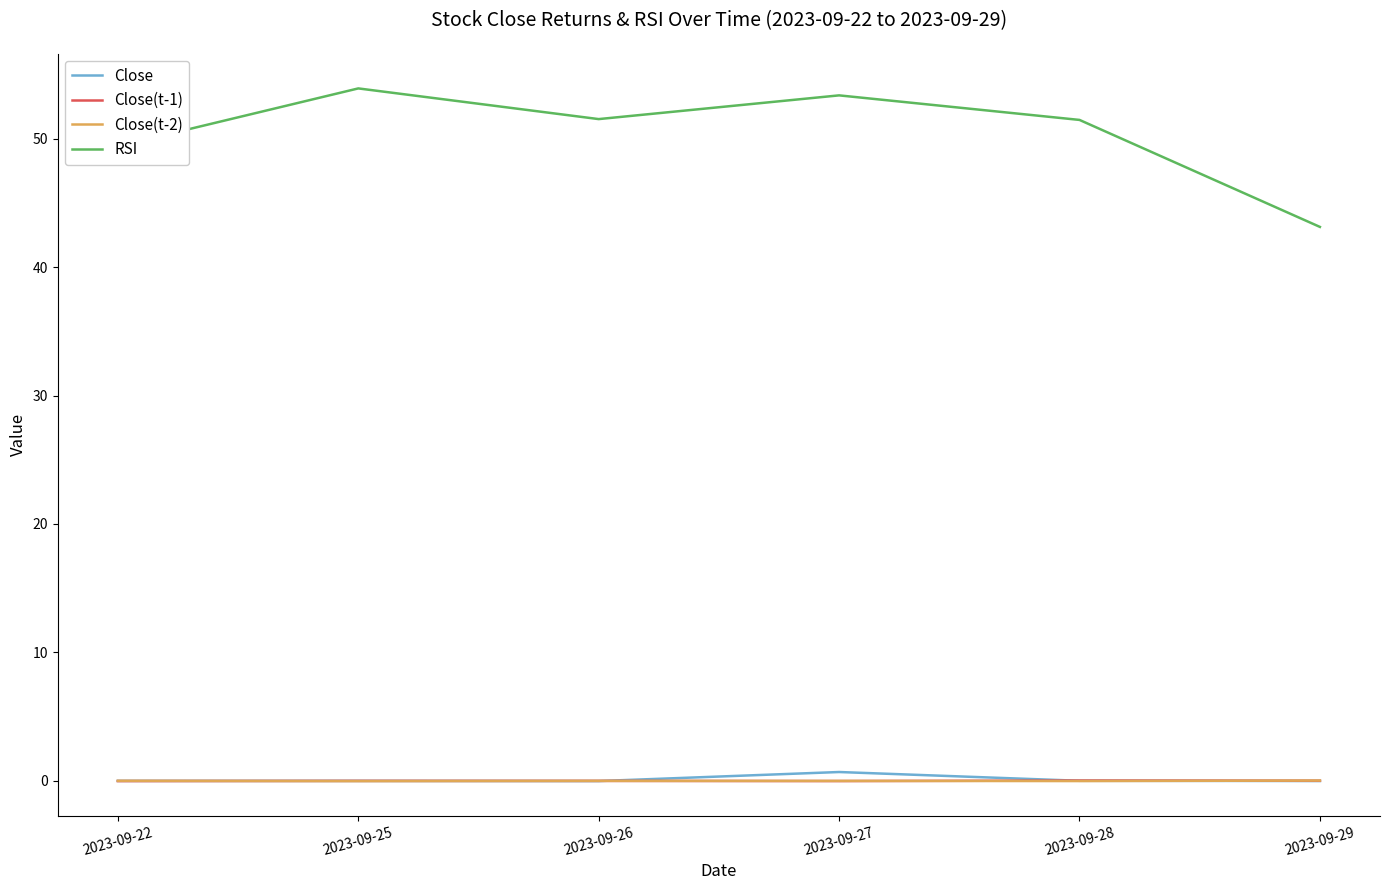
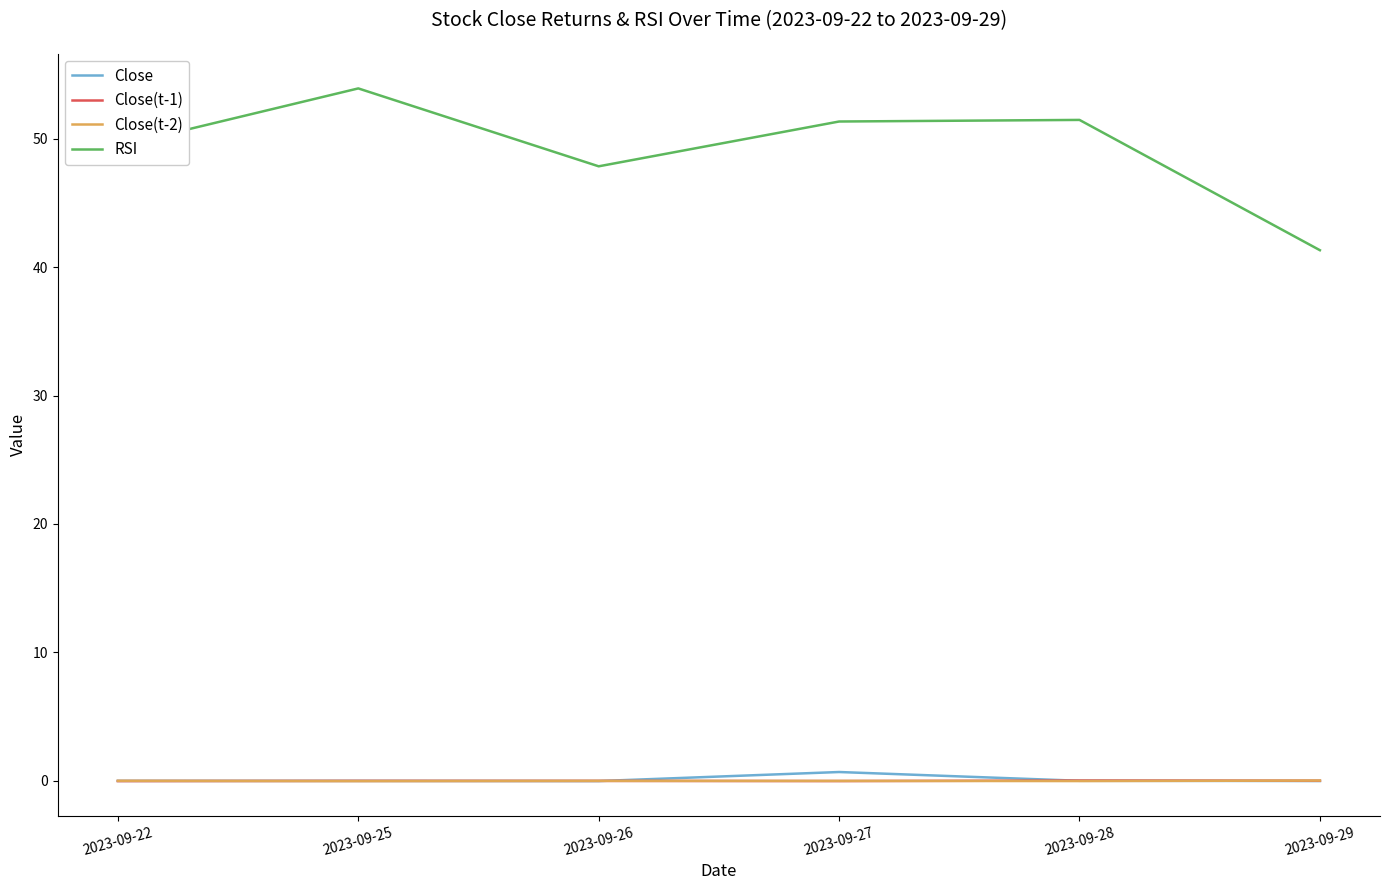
  {
    "Close": {
      "2023-09-27": 0.7
    },
    "RSI": {
      "2023-09-25": 53.9,
-     "2023-09-26": 51.5,
-     "2023-09-27": 53.4,
+     "2023-09-26": 47.8,
+     "2023-09-27": 51.3,
      "2023-09-28": 51.5,
-     "2023-09-29": 43.1
+     "2023-09-29": 41.3
    }
  }
